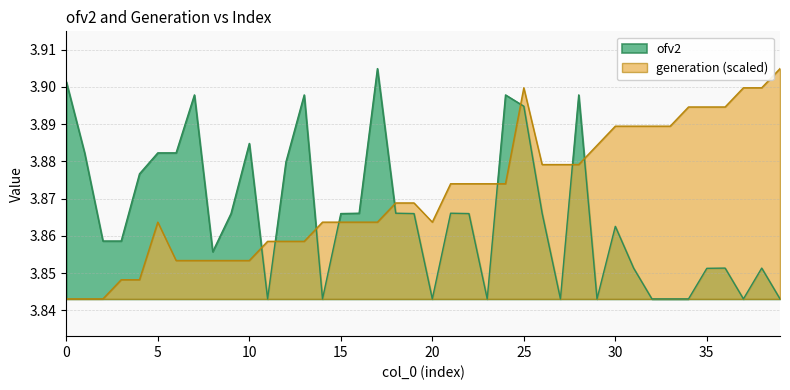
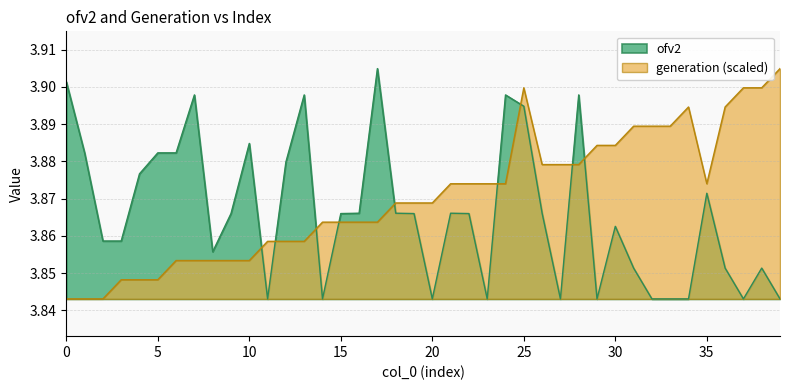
  {
    "ofv2": {
      "0": 3.901,
      "5": 3.882,
      "10": 3.885,
      "15": 3.866,
      "20": 3.843,
      "25": 3.895,
      "30": 3.863,
-     "35": 3.851
+     "35": 3.871
    },
    "generation (scaled)": {
      "0": 3.843,
-     "5": 3.864,
+     "5": 3.848,
      "10": 3.853,
      "15": 3.864,
-     "20": 3.864,
+     "20": 3.869,
      "25": 3.900,
-     "30": 3.889,
-     "35": 3.895
+     "30": 3.884,
+     "35": 3.874
    }
  }
